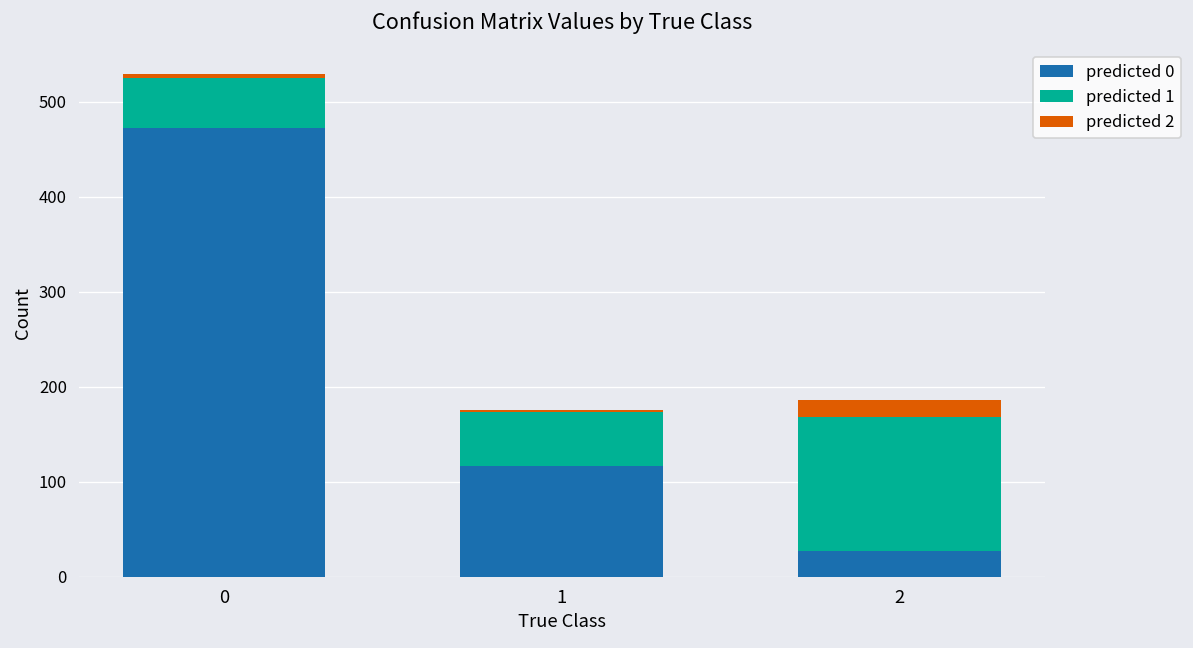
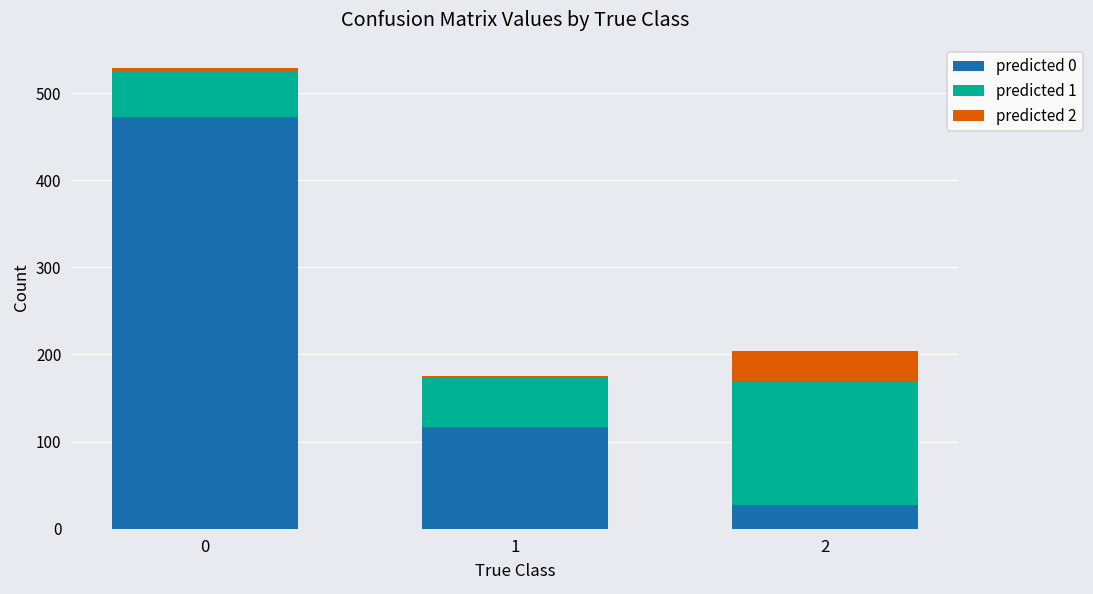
  {
    "predicted 0": {
      "0": 470,
      "1": 120,
      "2": 30
    },
    "predicted 1": {
      "0": 50,
      "1": 60,
      "2": 140
    },
    "predicted 2": {
      "0": 0,
-     "2": 20
+     "2": 40
    }
  }
